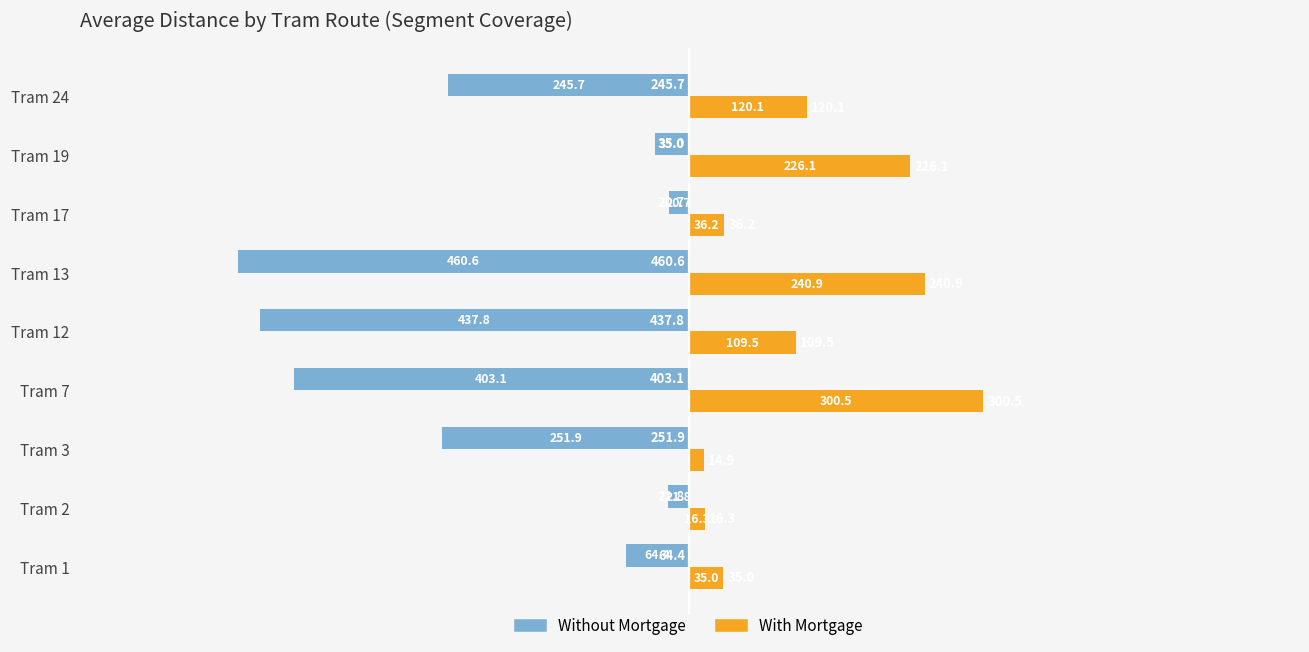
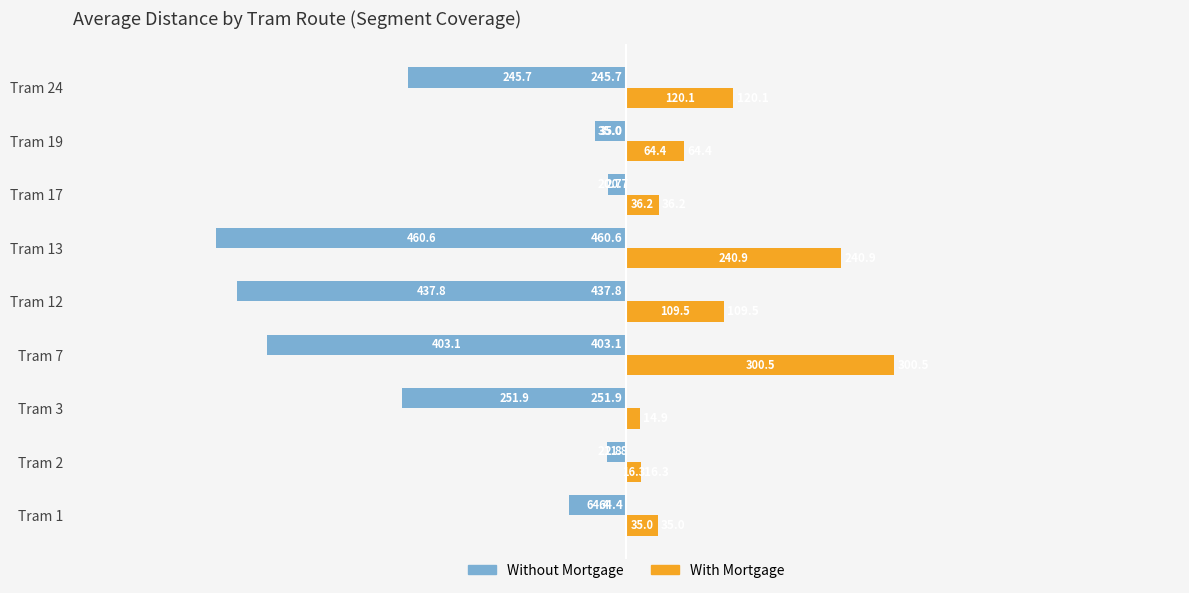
  {
    "With Mortgage": {
      "Tram 24": 120.1,
-     "Tram 19": 226.1,
+     "Tram 19": 64.4,
      "Tram 17": 36.2,
      "Tram 13": 240.9,
      "Tram 12": 109.5,
      "Tram 7": 300.5,
      "Tram 2": 16.3,
      "Tram 1": 35.0
    }
  }
